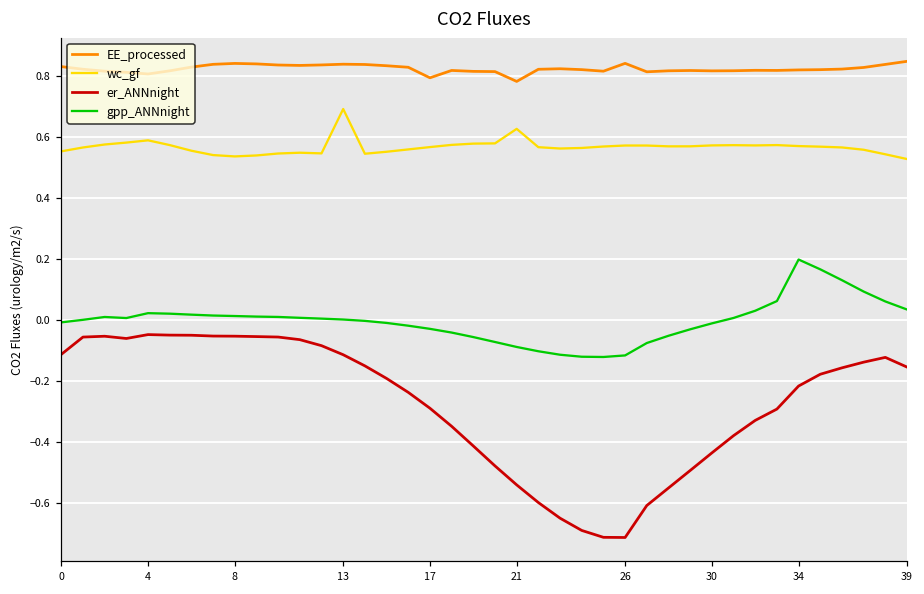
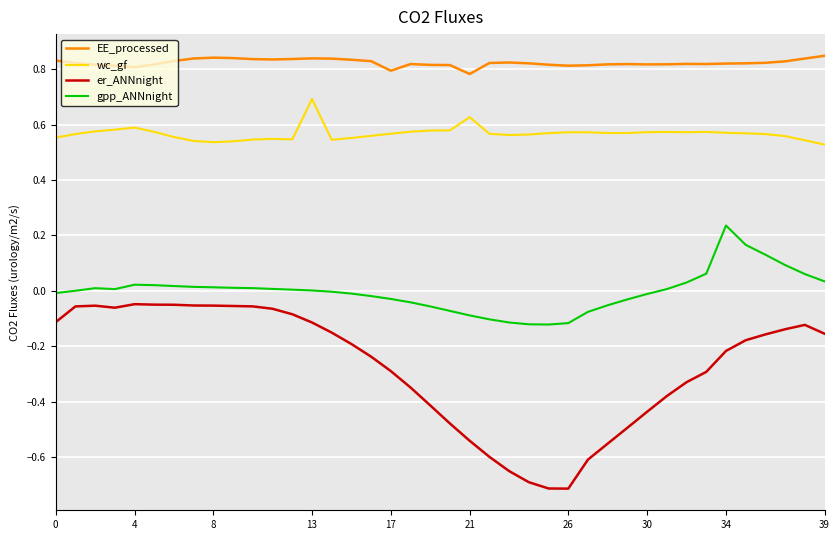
  {
    "EE_processed": {
      "0": 0.83,
      "8": 0.84,
      "13": 0.84,
      "17": 0.79,
      "21": 0.78,
-     "26": 0.84,
+     "26": 0.81,
      "30": 0.82,
      "34": 0.82,
      "39": 0.85
    },
    "wc_gf": {
      "0": 0.55,
      "4": 0.59,
      "8": 0.54,
      "13": 0.69,
      "17": 0.57,
      "21": 0.63,
      "26": 0.57,
      "30": 0.57,
      "34": 0.57,
      "39": 0.53
    },
    "er_ANNnight": {
      "0": -0.11,
      "4": -0.05,
      "8": -0.05,
      "13": -0.11,
      "17": -0.29,
      "21": -0.54,
      "26": -0.71,
      "30": -0.44,
      "34": -0.22,
      "39": -0.16
    },
    "gpp_ANNnight": {
      "0": -0.01,
      "4": 0.02,
      "8": 0.01,
      "13": 0.00,
      "17": -0.03,
      "21": -0.09,
      "26": -0.12,
      "30": -0.01,
-     "34": 0.20,
+     "34": 0.24,
      "39": 0.03
    }
  }
